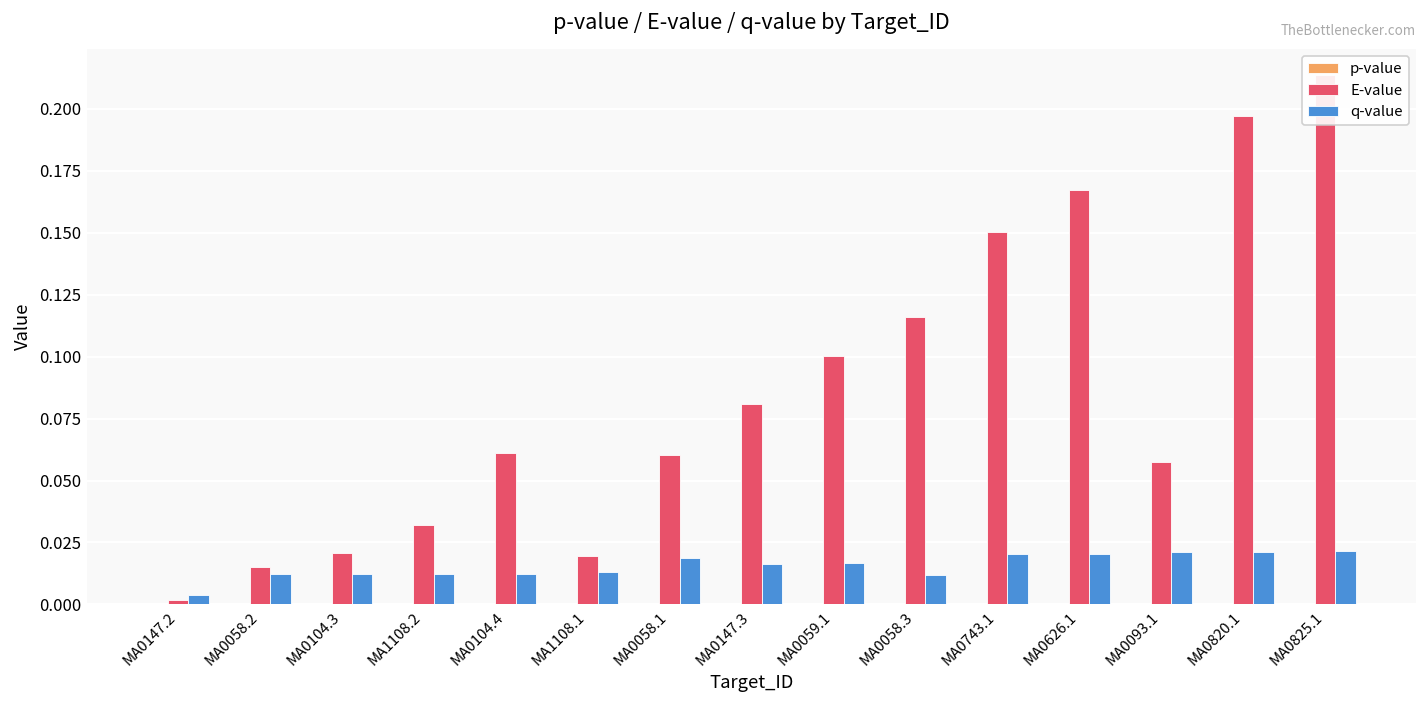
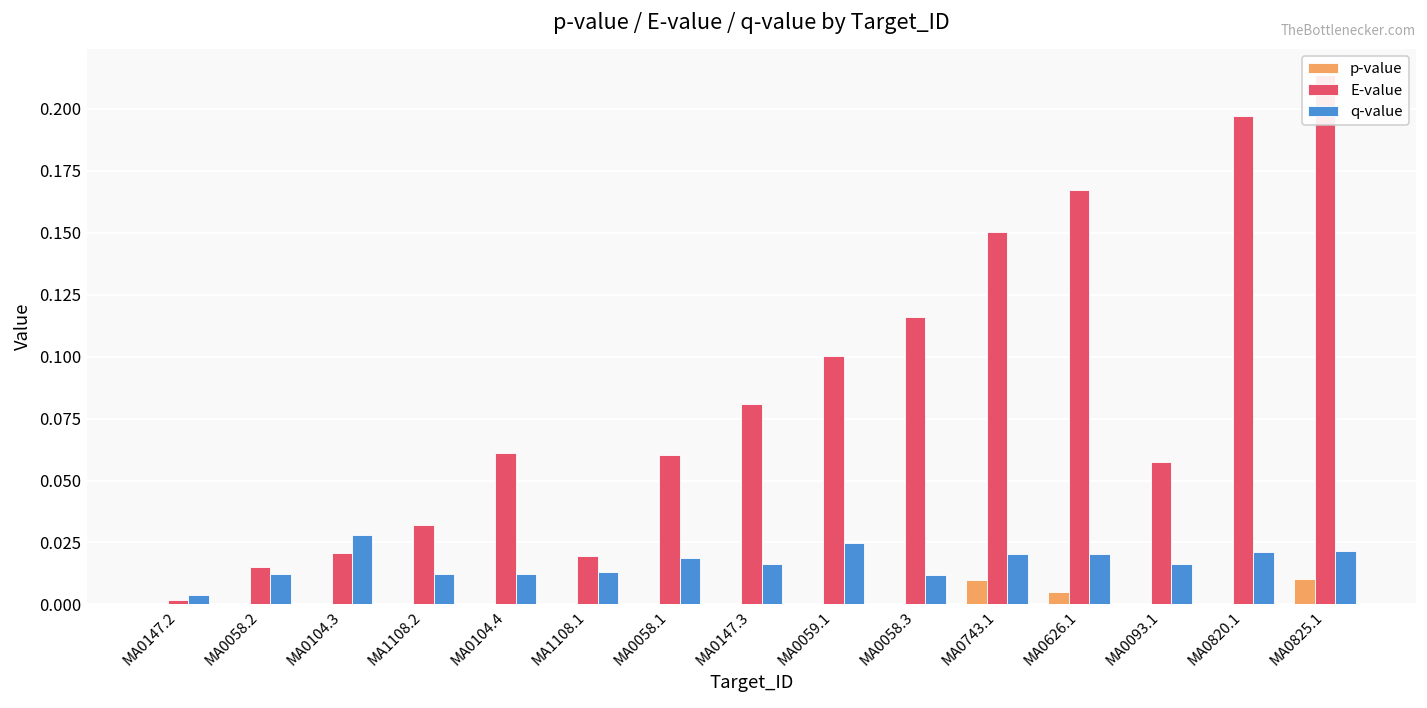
  {
    "p-value": {
-     "MA0743.1": 0.000,
-     "MA0626.1": 0.000,
-     "MA0825.1": 0.000
+     "MA0743.1": 0.010,
+     "MA0626.1": 0.005,
+     "MA0825.1": 0.010
    },
    "E-value": {
      "MA0147.2": 0.002,
      "MA0058.2": 0.015,
      "MA0104.3": 0.021,
      "MA1108.2": 0.032,
      "MA0104.4": 0.061,
      "MA1108.1": 0.020,
      "MA0058.1": 0.060,
      "MA0147.3": 0.081,
      "MA0059.1": 0.100,
      "MA0058.3": 0.116,
      "MA0743.1": 0.150,
      "MA0626.1": 0.167,
      "MA0093.1": 0.058,
      "MA0820.1": 0.197
    },
    "q-value": {
      "MA0147.2": 0.004,
      "MA0058.2": 0.012,
-     "MA0104.3": 0.012,
+     "MA0104.3": 0.028,
      "MA1108.2": 0.012,
      "MA0104.4": 0.012,
      "MA1108.1": 0.013,
      "MA0058.1": 0.019,
      "MA0147.3": 0.016,
-     "MA0059.1": 0.017,
+     "MA0059.1": 0.025,
      "MA0058.3": 0.012,
      "MA0743.1": 0.020,
      "MA0626.1": 0.020,
-     "MA0093.1": 0.021,
+     "MA0093.1": 0.016,
      "MA0820.1": 0.021,
      "MA0825.1": 0.021
    }
  }
